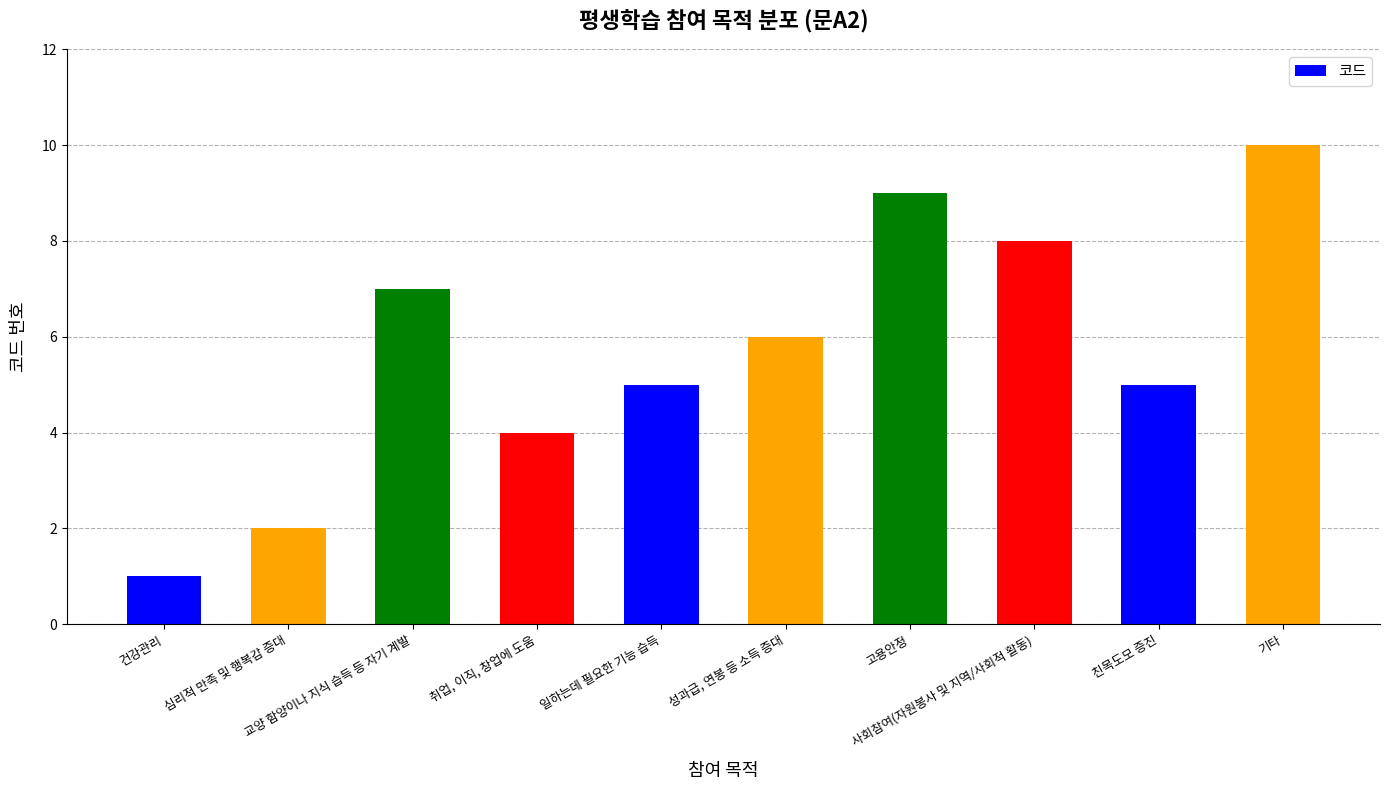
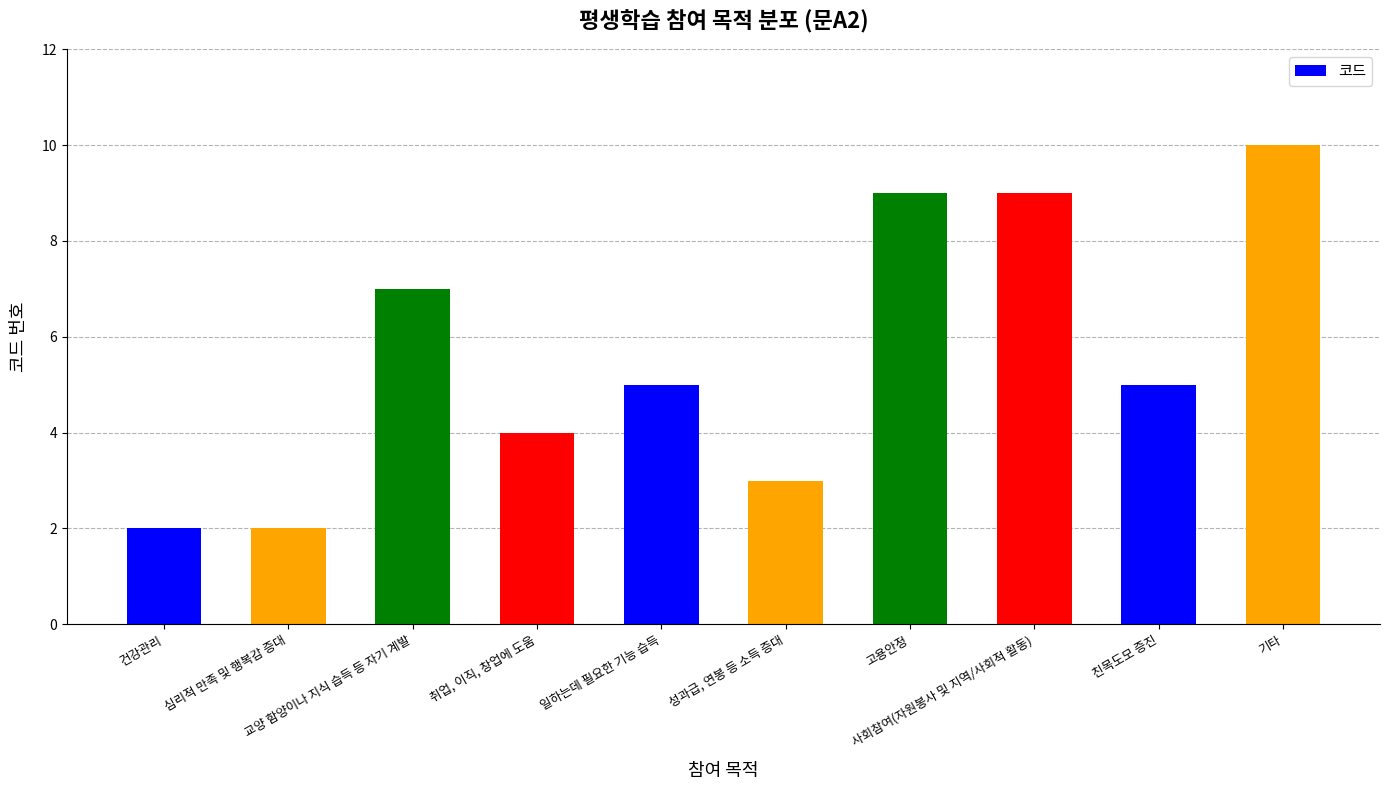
  {
-   "건강관리": 1,
+   "건강관리": 2,
    "심리적 만족 및 행복감 증대": 2,
    "교양 함양이나 지식 습득 등 자기 계발": 7,
    "취업, 이직, 창업에 도움": 4,
    "일하는데 필요한 기능 습득": 5,
-   "성과급, 연봉 등 소득 증대": 6,
+   "성과급, 연봉 등 소득 증대": 3,
    "고용안정": 9,
-   "사회참여(자원봉사 및 지역/사회적 활동)": 8,
+   "사회참여(자원봉사 및 지역/사회적 활동)": 9,
    "친목도모 증진": 5,
    "기타": 10
  }
